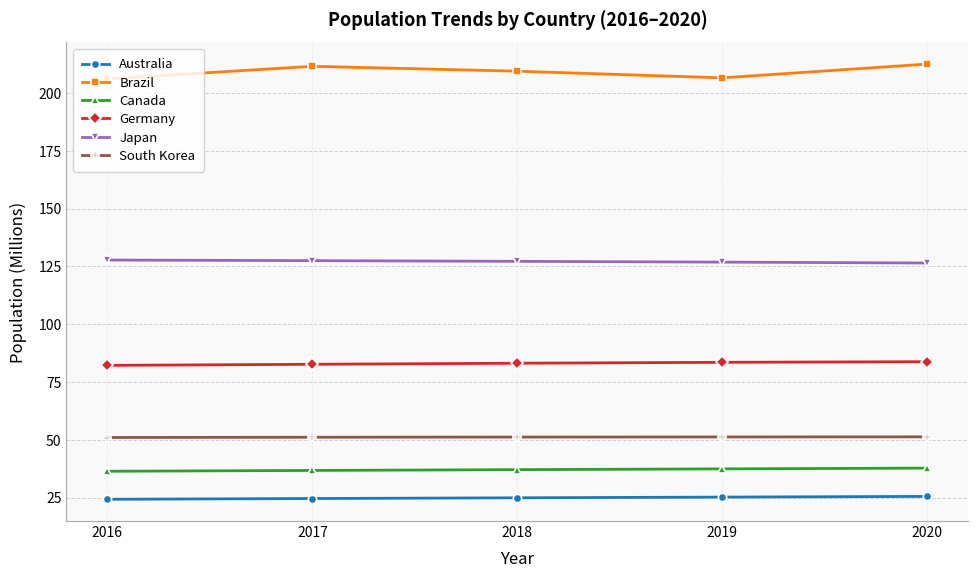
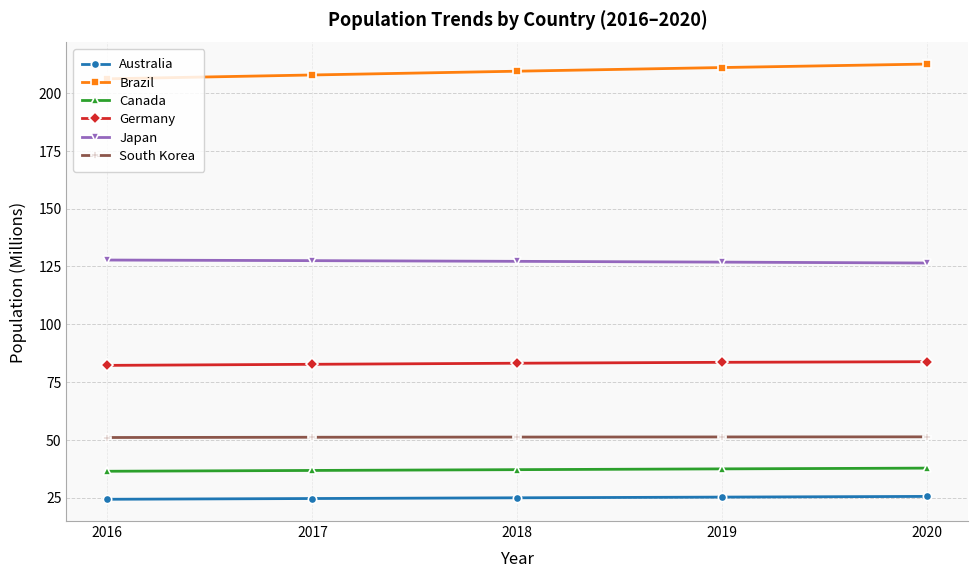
  {
    "Australia": {
      "2016": 24,
      "2017": 25,
      "2018": 25,
      "2019": 25,
      "2020": 25
    },
    "Brazil": {
-     "2017": 212,
+     "2017": 208,
      "2018": 209,
-     "2019": 207,
+     "2019": 211,
      "2020": 213
    },
    "Canada": {
      "2016": 36,
      "2017": 37,
      "2018": 37,
      "2019": 37,
      "2020": 38
    },
    "Germany": {
      "2016": 82,
      "2017": 83,
      "2018": 83,
      "2019": 84,
      "2020": 84
    },
    "Japan": {
      "2016": 128,
      "2017": 128,
      "2018": 127,
      "2019": 127,
      "2020": 126
    },
    "South Korea": {
      "2016": 51,
      "2017": 51,
      "2018": 51,
      "2019": 51,
      "2020": 51
    }
  }
